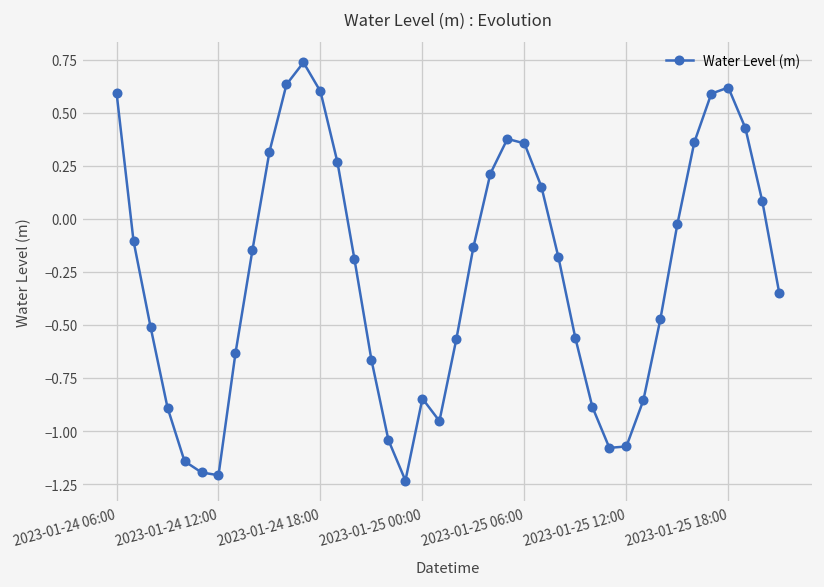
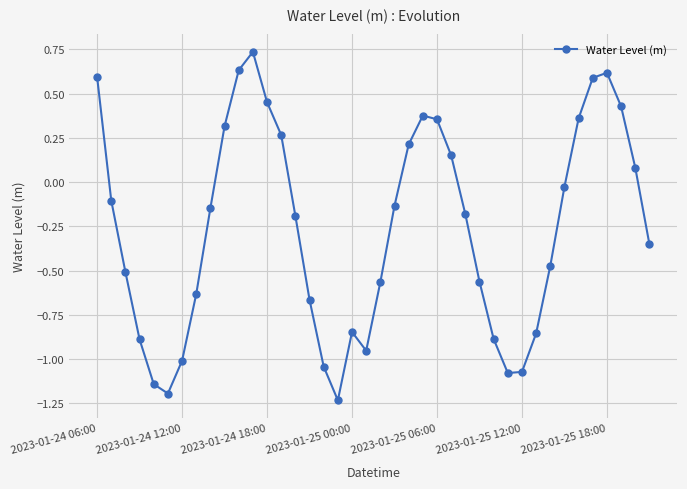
  {
    "2023-01-24 06:00": 0.59,
-   "2023-01-24 12:00": -1.21,
-   "2023-01-24 18:00": 0.60,
+   "2023-01-24 12:00": -1.01,
+   "2023-01-24 18:00": 0.45,
    "2023-01-25 00:00": -0.85,
    "2023-01-25 06:00": 0.35,
    "2023-01-25 12:00": -1.07,
    "2023-01-25 18:00": 0.62
  }
